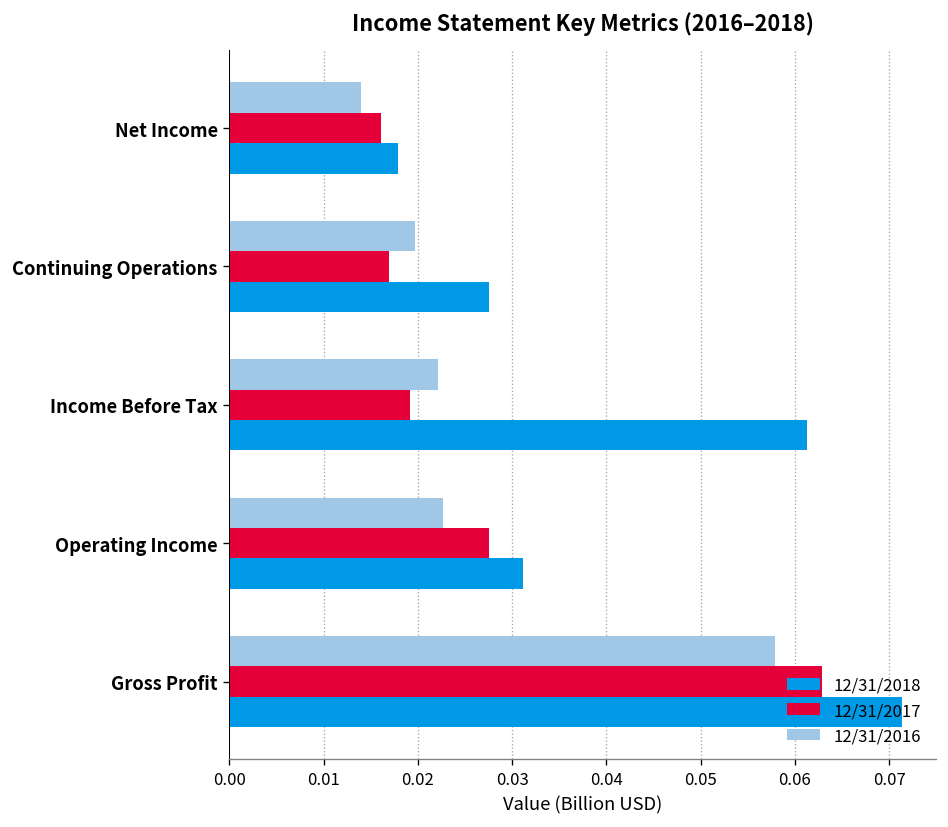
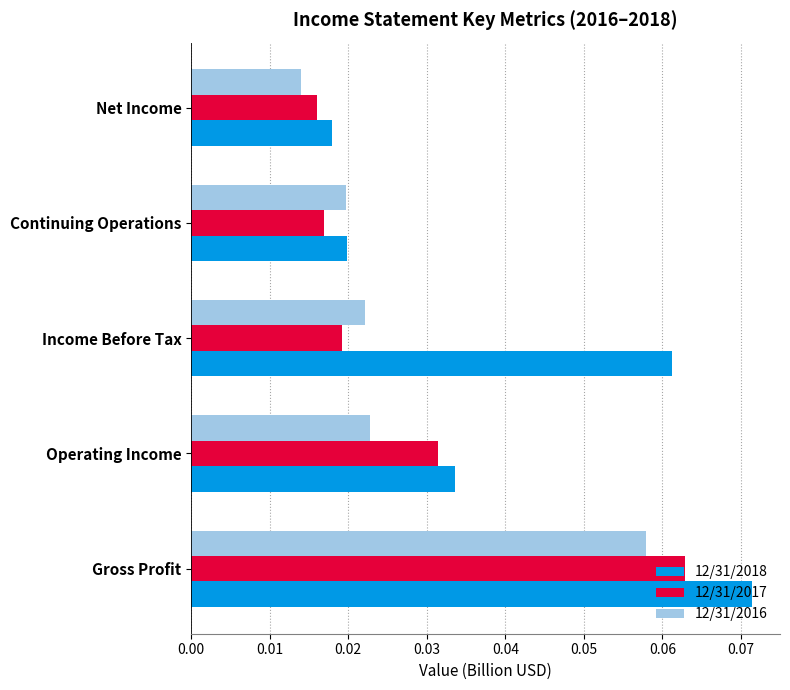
  {
    "12/31/2018": {
      "Net Income": 0.018,
-     "Continuing Operations": 0.028,
+     "Continuing Operations": 0.020,
      "Income Before Tax": 0.061,
-     "Operating Income": 0.031,
+     "Operating Income": 0.034,
      "Gross Profit": 0.071
    },
    "12/31/2017": {
      "Net Income": 0.016,
      "Continuing Operations": 0.017,
      "Income Before Tax": 0.019,
-     "Operating Income": 0.028,
+     "Operating Income": 0.031,
      "Gross Profit": 0.063
    },
    "12/31/2016": {
      "Net Income": 0.014,
      "Continuing Operations": 0.020,
      "Income Before Tax": 0.022,
      "Operating Income": 0.023,
      "Gross Profit": 0.058
    }
  }
